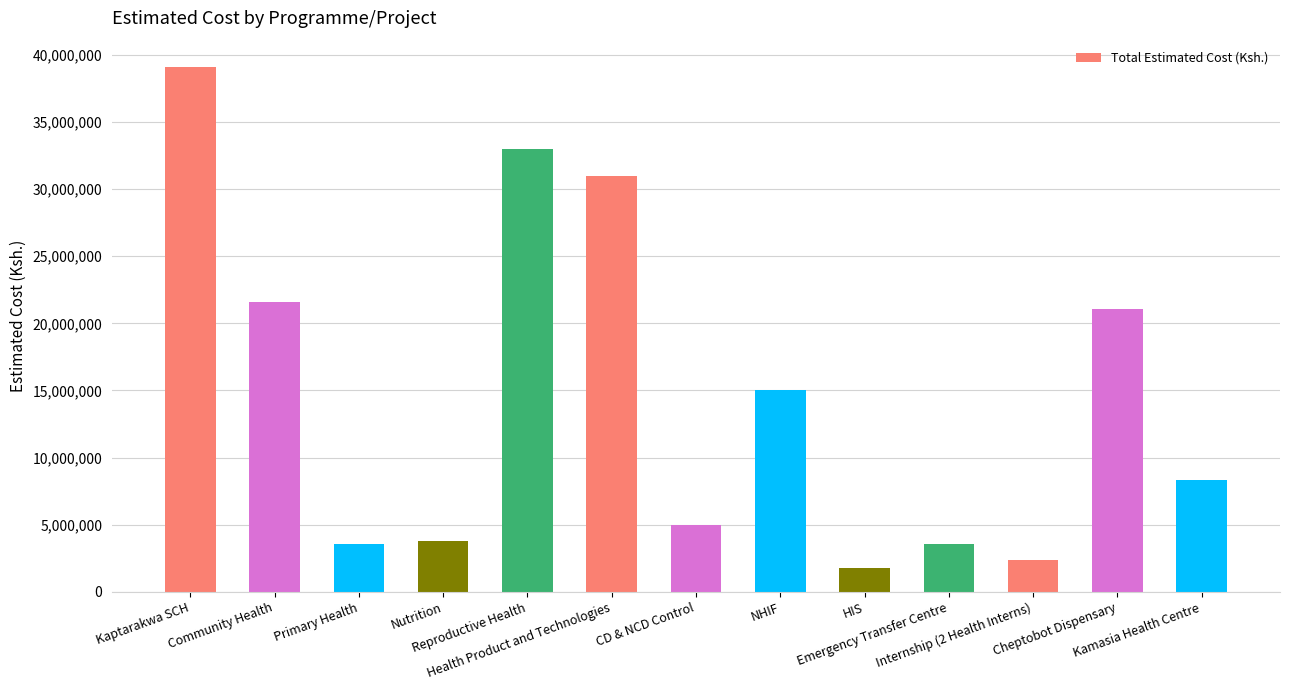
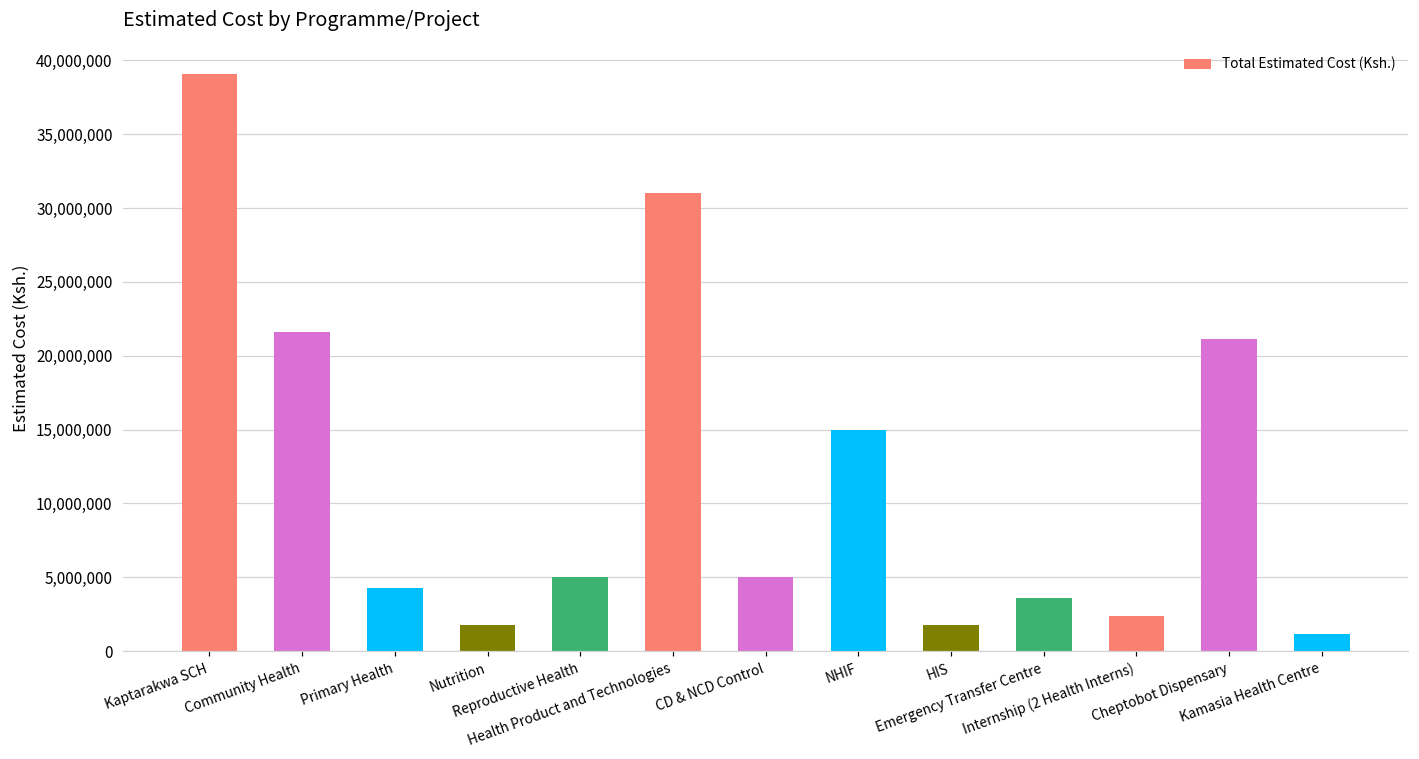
  {
    "Kaptarakwa SCH": "39,100,000",
    "Community Health": "21,600,000",
-   "Primary Health": "3,600,000",
-   "Nutrition": "3,800,000",
-   "Reproductive Health": "33,000,000",
+   "Primary Health": "4,300,000",
+   "Nutrition": "1,800,000",
+   "Reproductive Health": "5,000,000",
    "Health Product and Technologies": "31,000,000",
    "CD & NCD Control": "5,000,000",
    "NHIF": "15,000,000",
    "HIS": "1,800,000",
    "Emergency Transfer Centre": "3,600,000",
    "Internship (2 Health Interns)": "2,400,000",
    "Cheptobot Dispensary": "21,100,000",
-   "Kamasia Health Centre": "8,300,000"
+   "Kamasia Health Centre": "1,100,000"
  }
